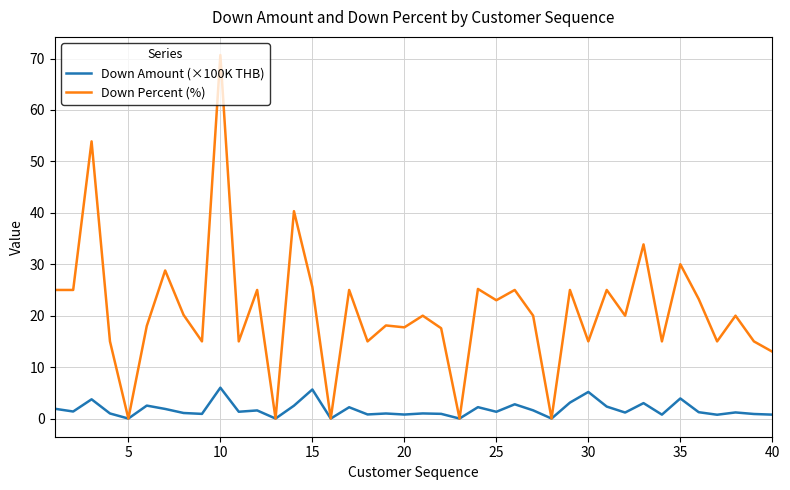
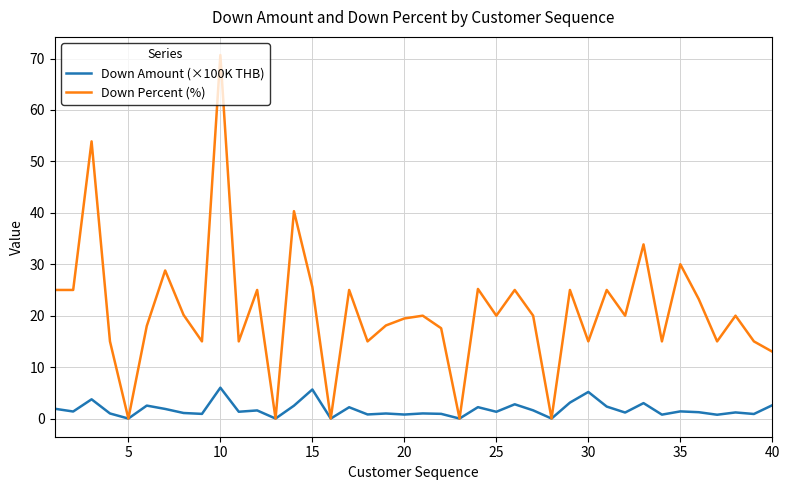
  {
    "Down Amount (×100K THB)": {
      "10": 6,
      "15": 6,
      "20": 1,
      "25": 1,
      "30": 5,
-     "35": 4,
-     "40": 1
+     "35": 1,
+     "40": 3
    },
    "Down Percent (%)": {
      "15": 26,
-     "20": 18,
-     "25": 23,
+     "20": 19,
+     "25": 20,
      "30": 15,
      "35": 30,
      "40": 13
    }
  }
